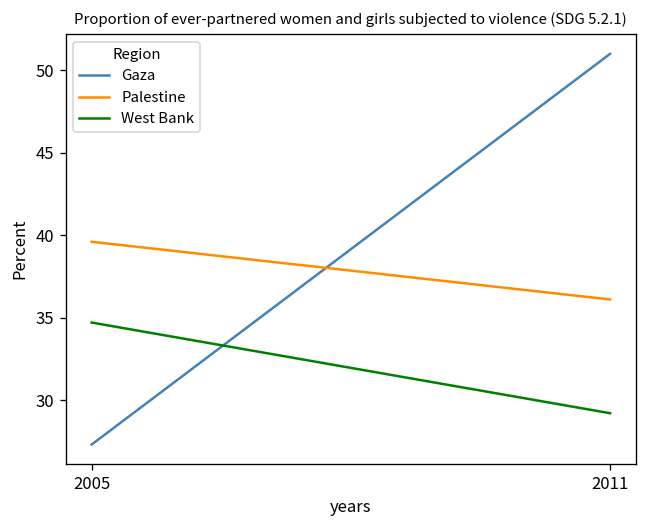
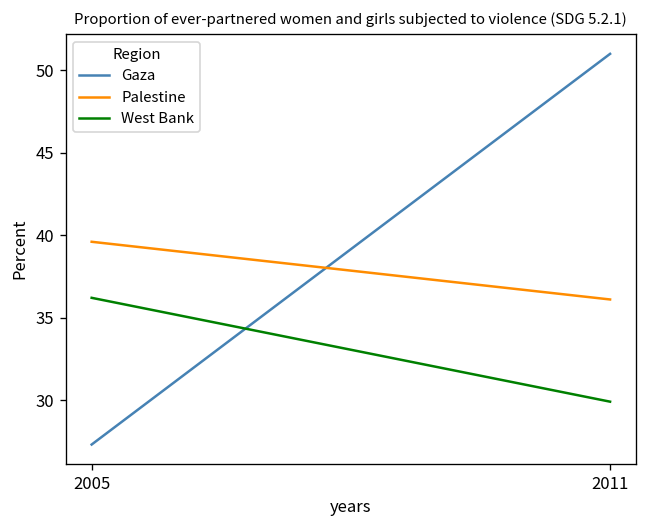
  {
    "Gaza": {
      "2005": 27.3,
      "2011": 51.0
    },
    "Palestine": {
      "2005": 39.6,
      "2011": 36.1
    },
    "West Bank": {
-     "2005": 34.7,
-     "2011": 29.2
+     "2005": 36.2,
+     "2011": 29.9
    }
  }
